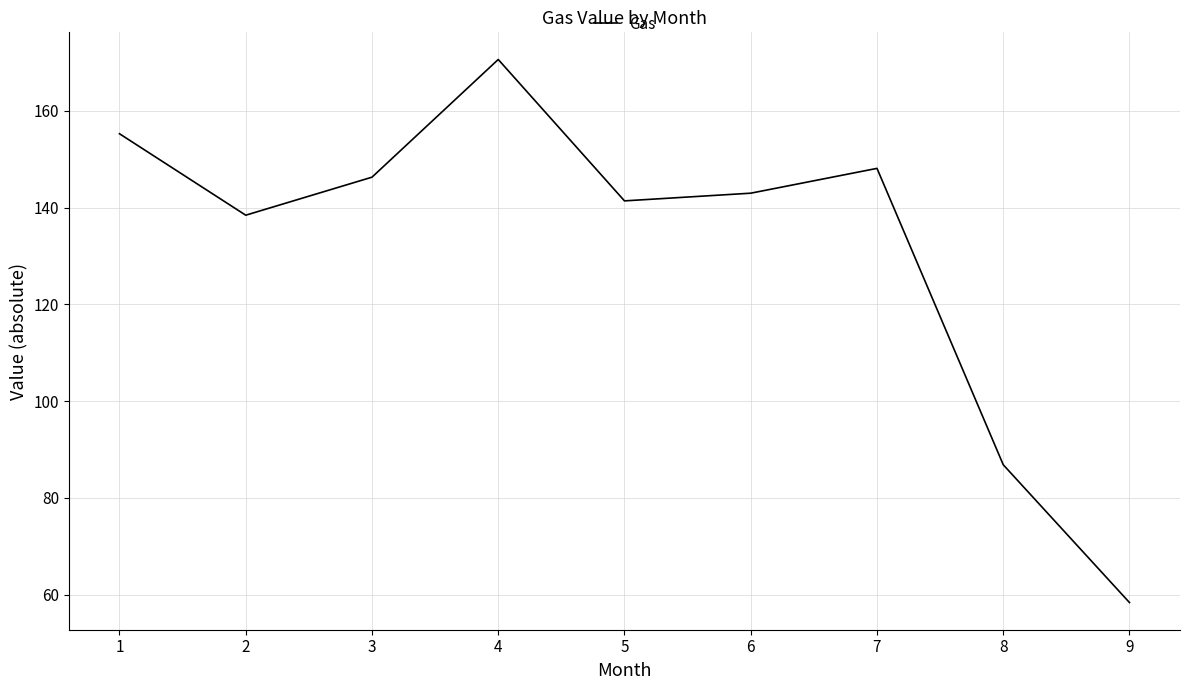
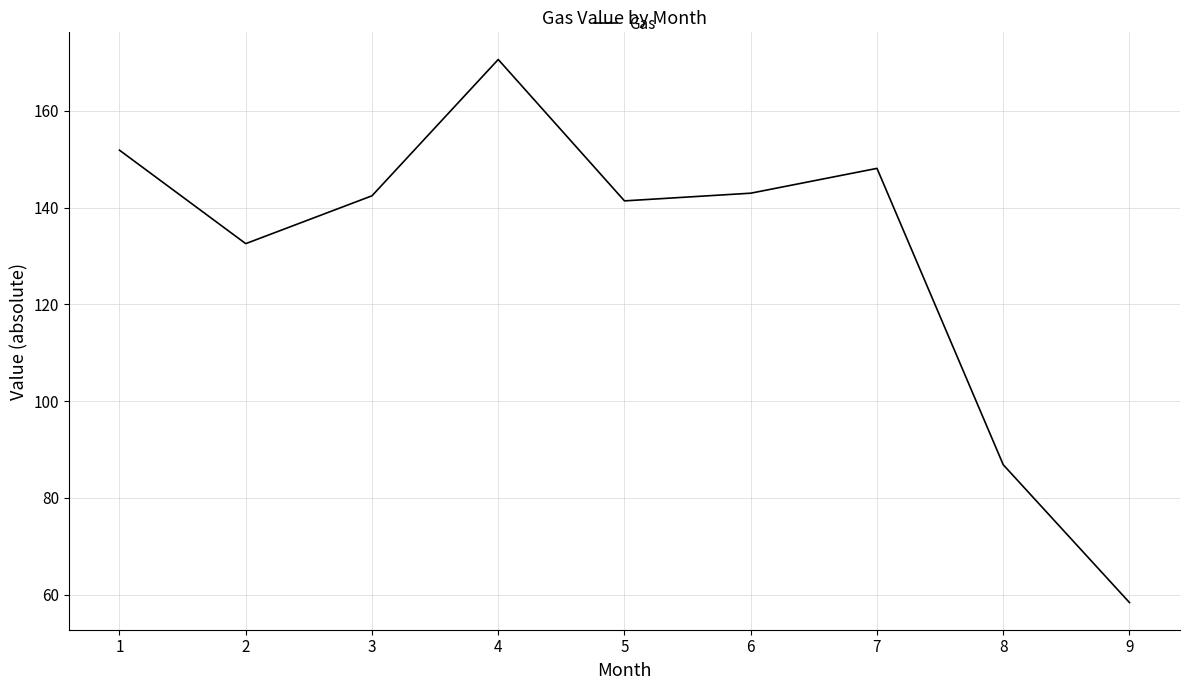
  {
-   "1": 155,
-   "2": 138,
-   "3": 146,
+   "1": 152,
+   "2": 133,
+   "3": 142,
    "4": 171,
    "5": 141,
    "6": 143,
    "7": 148,
    "8": 87,
    "9": 58
  }
